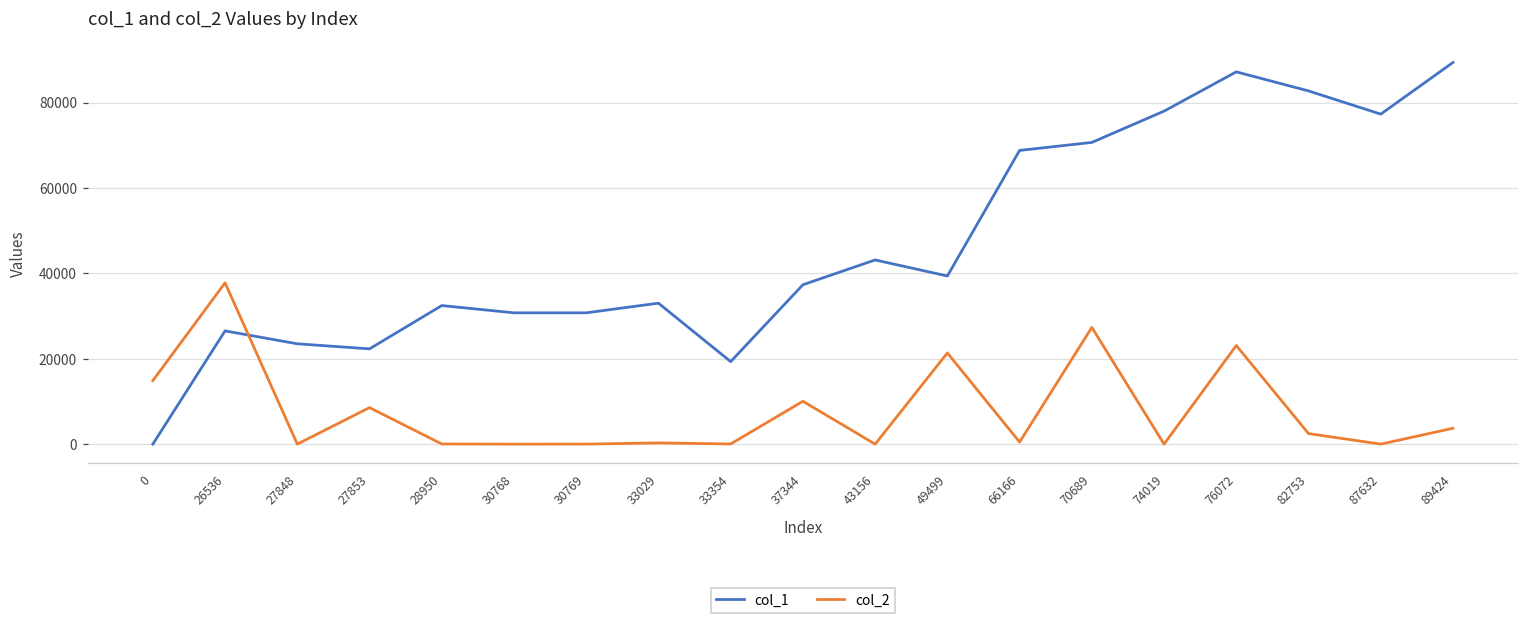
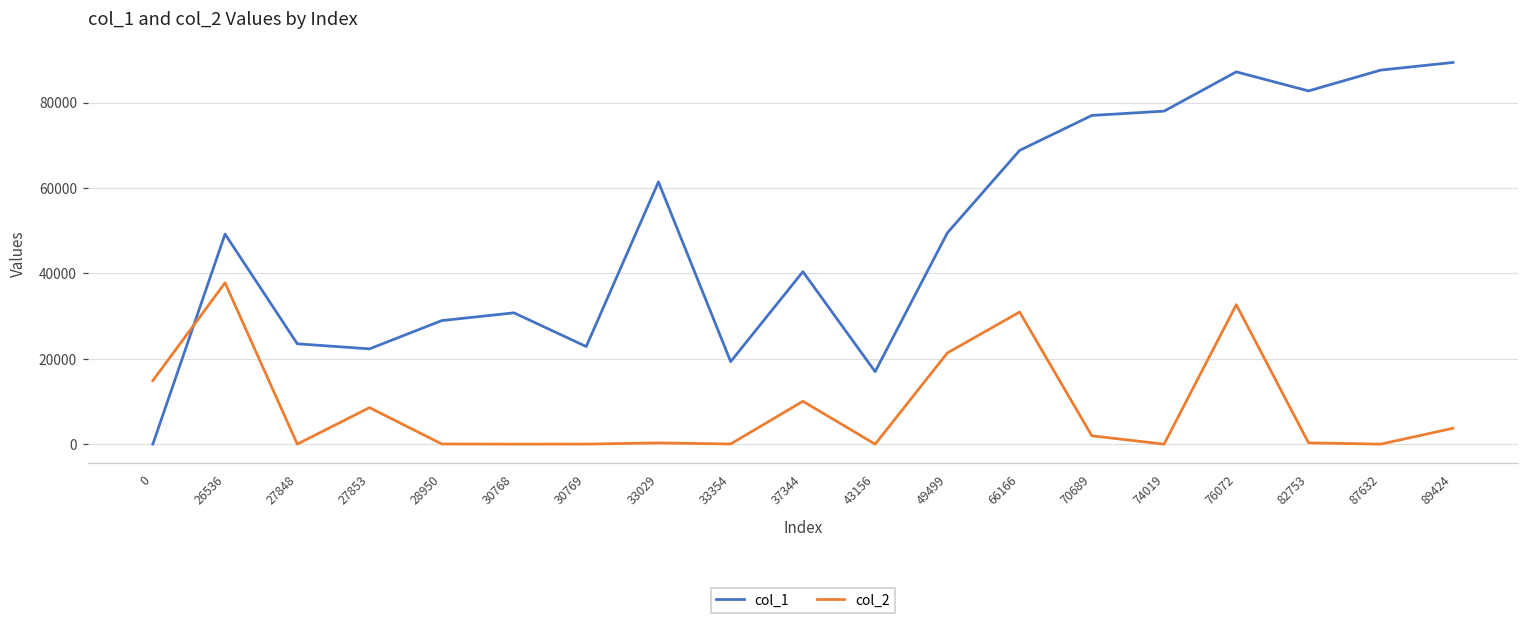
  {
    "col_1": {
      "0": 0,
-     "26536": 27000,
+     "26536": 49000,
      "27848": 24000,
      "27853": 22000,
-     "28950": 32000,
+     "28950": 29000,
      "30768": 31000,
-     "30769": 31000,
-     "33029": 33000,
+     "30769": 23000,
+     "33029": 61000,
      "33354": 19000,
-     "37344": 37000,
-     "43156": 43000,
-     "49499": 39000,
+     "37344": 40000,
+     "43156": 17000,
+     "49499": 49000,
      "66166": 69000,
-     "70689": 71000,
+     "70689": 77000,
      "74019": 78000,
      "76072": 87000,
      "82753": 83000,
-     "87632": 77000,
+     "87632": 88000,
      "89424": 89000
    },
    "col_2": {
      "0": 15000,
      "26536": 38000,
      "27848": 0,
      "27853": 9000,
      "28950": 0,
      "30768": 0,
      "30769": 0,
      "33029": 0,
      "33354": 0,
      "37344": 10000,
      "43156": 0,
      "49499": 21000,
-     "66166": 0,
-     "70689": 27000,
+     "66166": 31000,
+     "70689": 2000,
      "74019": 0,
-     "76072": 23000,
-     "82753": 2000,
+     "76072": 33000,
+     "82753": 0,
      "87632": 0,
      "89424": 4000
    }
  }
